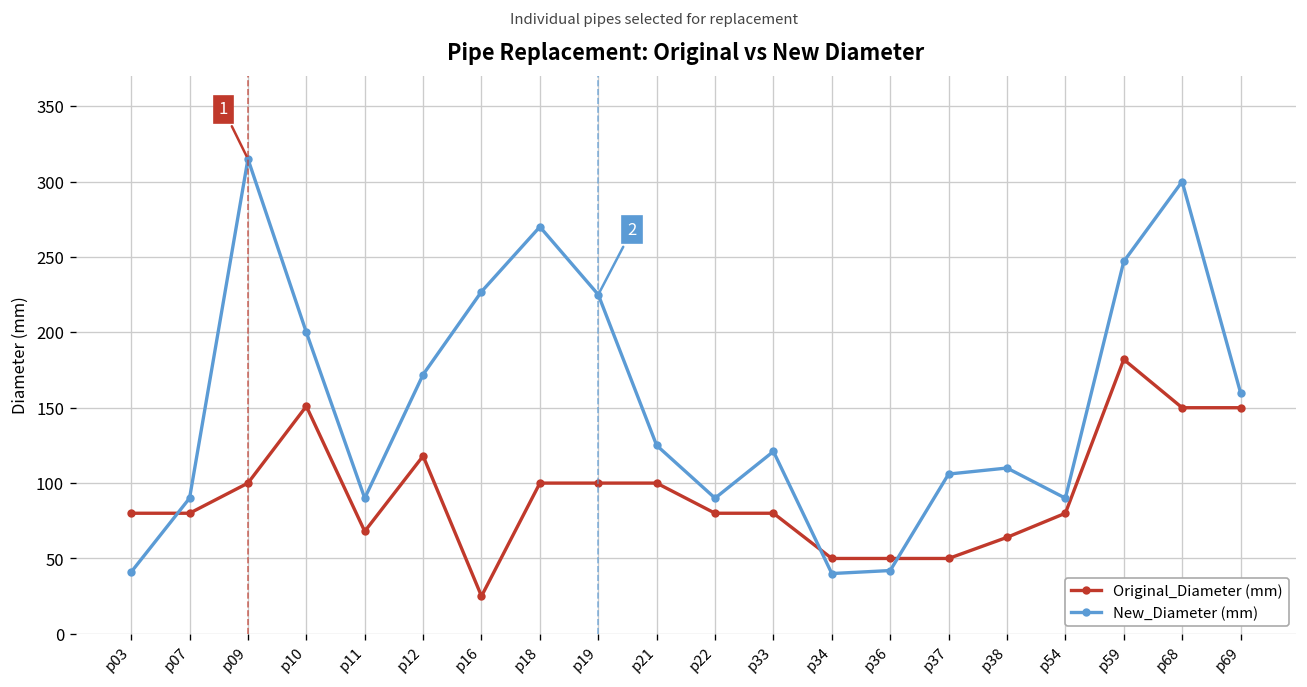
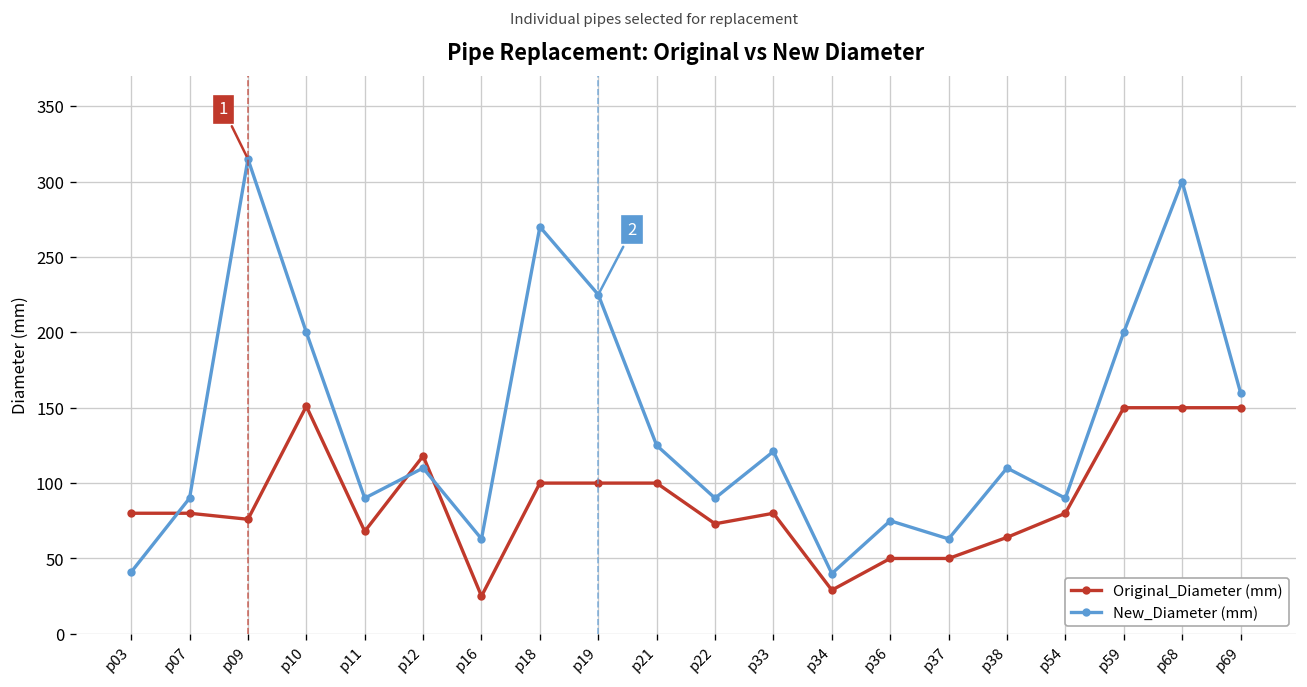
  {
    "Original_Diameter (mm)": {
      "p03": 80,
      "p07": 80,
-     "p09": 100,
+     "p09": 76,
      "p10": 151,
      "p11": 68,
      "p12": 118,
      "p16": 25,
      "p18": 100,
      "p19": 100,
      "p21": 100,
-     "p22": 80,
+     "p22": 73,
      "p33": 80,
-     "p34": 50,
+     "p34": 29,
      "p36": 50,
      "p37": 50,
      "p38": 64,
      "p54": 80,
-     "p59": 182,
+     "p59": 150,
      "p68": 150,
      "p69": 150
    },
    "New_Diameter (mm)": {
      "p03": 41,
      "p07": 90,
      "p09": 315,
      "p10": 200,
      "p11": 90,
-     "p12": 172,
-     "p16": 227,
+     "p12": 110,
+     "p16": 63,
      "p18": 270,
      "p19": 225,
      "p21": 125,
      "p22": 90,
      "p33": 121,
      "p34": 40,
-     "p36": 42,
-     "p37": 106,
+     "p36": 75,
+     "p37": 63,
      "p38": 110,
      "p54": 90,
-     "p59": 247,
+     "p59": 200,
      "p68": 300,
      "p69": 160
    }
  }
